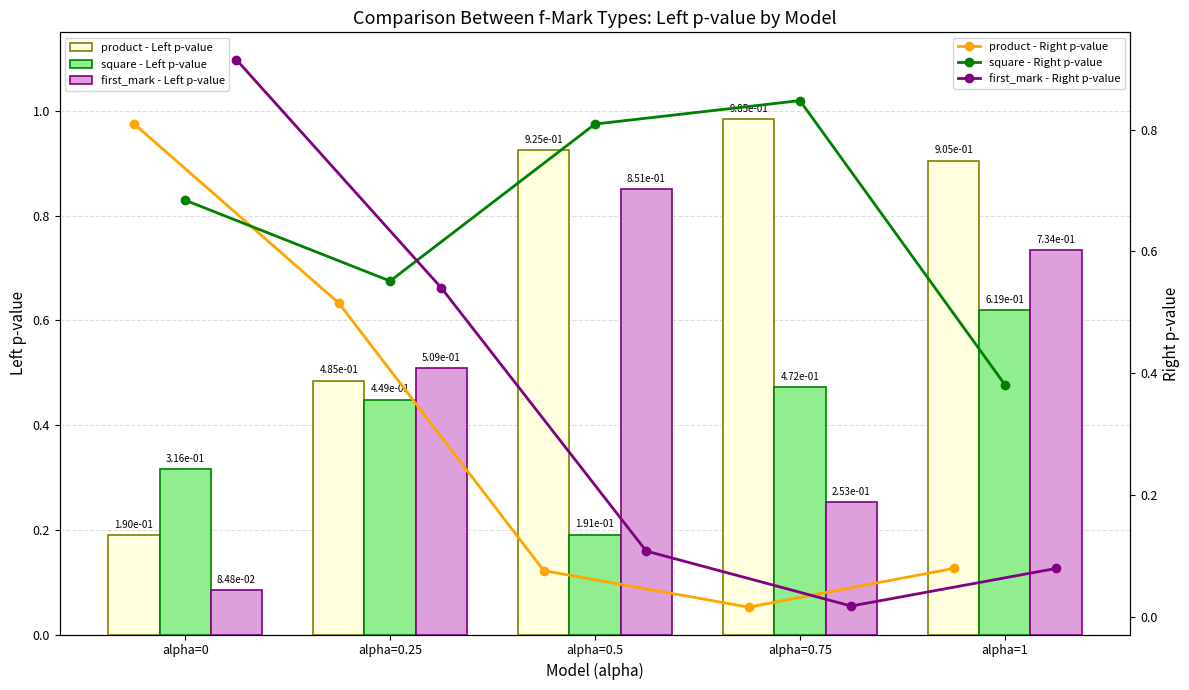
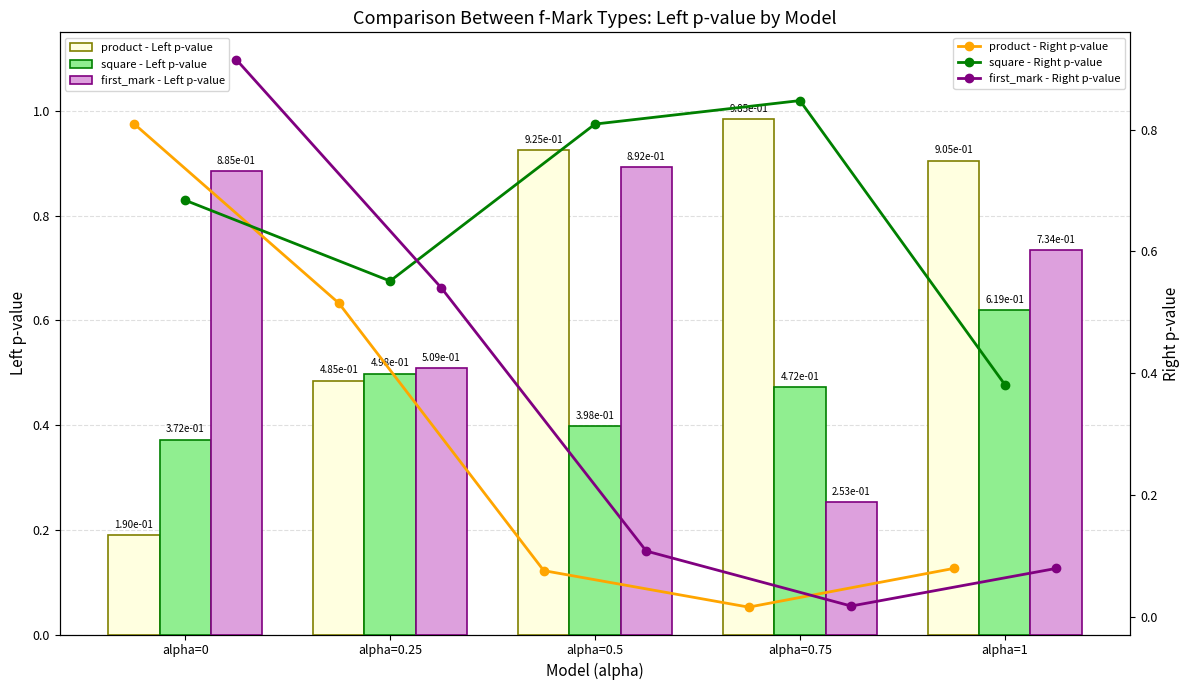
  {
    "product - Left p-value": {
      "alpha=0": "1.90e-01",
      "alpha=0.25": "4.85e-01",
      "alpha=0.5": "9.25e-01",
      "alpha=0.75": "9.85e-01",
      "alpha=1": "9.05e-01"
    },
    "square - Left p-value": {
-     "alpha=0": "3.16e-01",
-     "alpha=0.25": "4.49e-01",
-     "alpha=0.5": "1.91e-01",
+     "alpha=0": "3.72e-01",
+     "alpha=0.25": "4.98e-01",
+     "alpha=0.5": "3.98e-01",
      "alpha=0.75": "4.72e-01",
      "alpha=1": "6.19e-01"
    },
    "first_mark - Left p-value": {
-     "alpha=0": "8.48e-02",
+     "alpha=0": "8.85e-01",
      "alpha=0.25": "5.09e-01",
-     "alpha=0.5": "8.51e-01",
+     "alpha=0.5": "8.92e-01",
      "alpha=0.75": "2.53e-01",
      "alpha=1": "7.34e-01"
    }
  }
